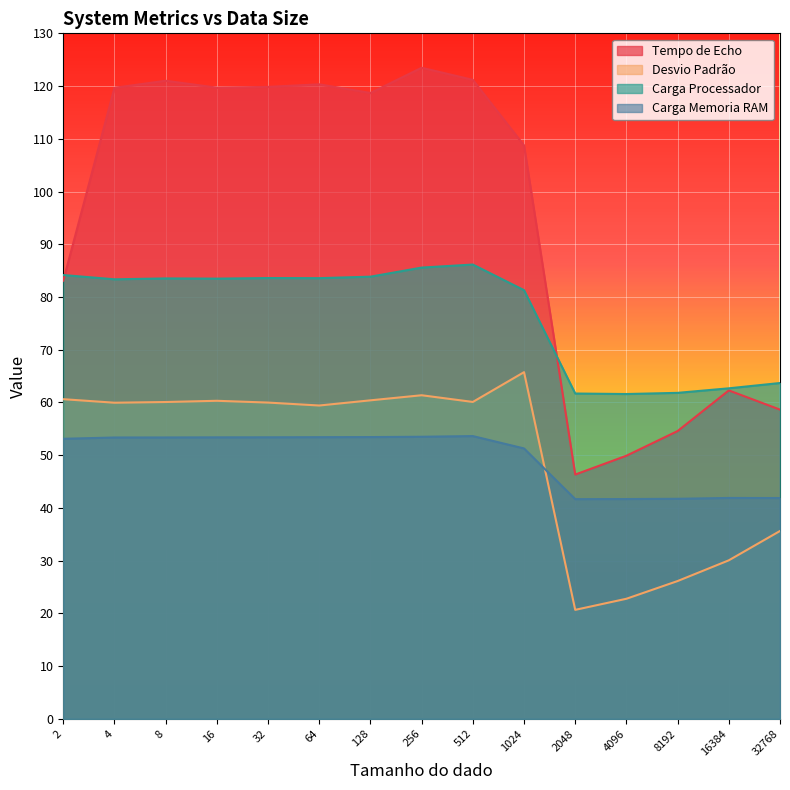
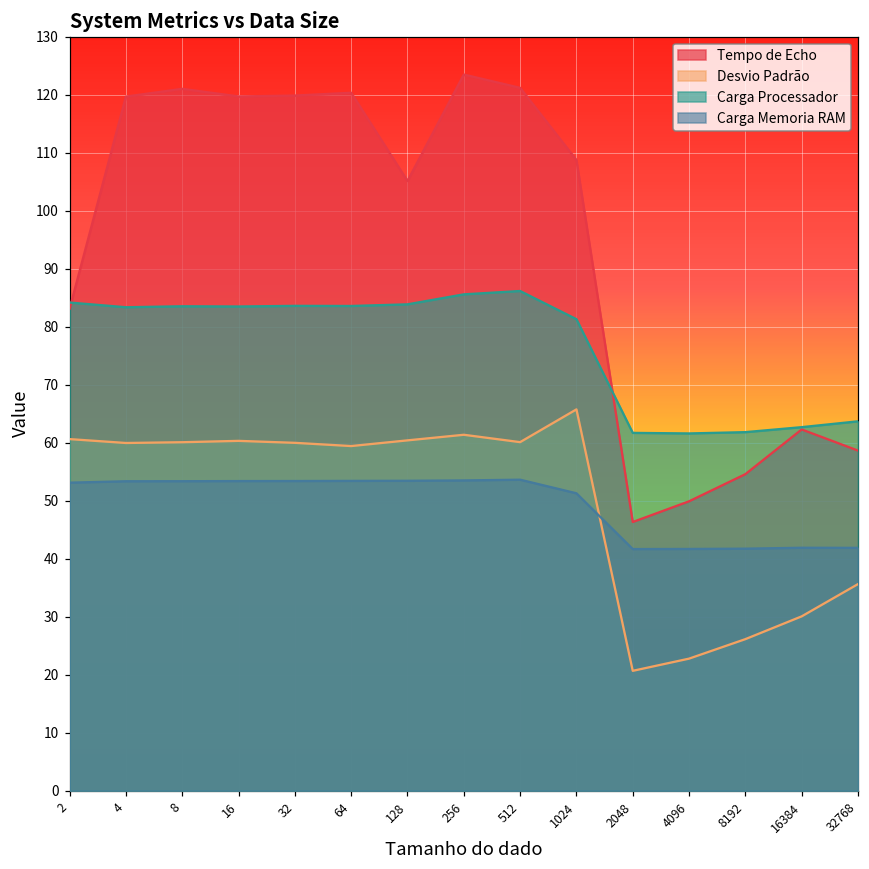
  {
    "Tempo de Echo": {
      "2": 83,
      "4": 120,
      "8": 121,
      "16": 120,
      "32": 120,
      "64": 120,
-     "128": 119,
+     "128": 105,
      "256": 123,
      "512": 121,
      "1024": 109,
      "2048": 46,
      "4096": 50,
      "8192": 55,
      "32768": 59
    },
    "Desvio Padrão": {
      "2": 61,
      "4": 60,
      "8": 60,
      "16": 60,
      "32": 60,
      "64": 59,
      "128": 60,
      "256": 61,
      "512": 60,
      "1024": 66,
      "2048": 21,
      "4096": 23,
      "8192": 26,
      "16384": 30,
      "32768": 36
    }
  }
